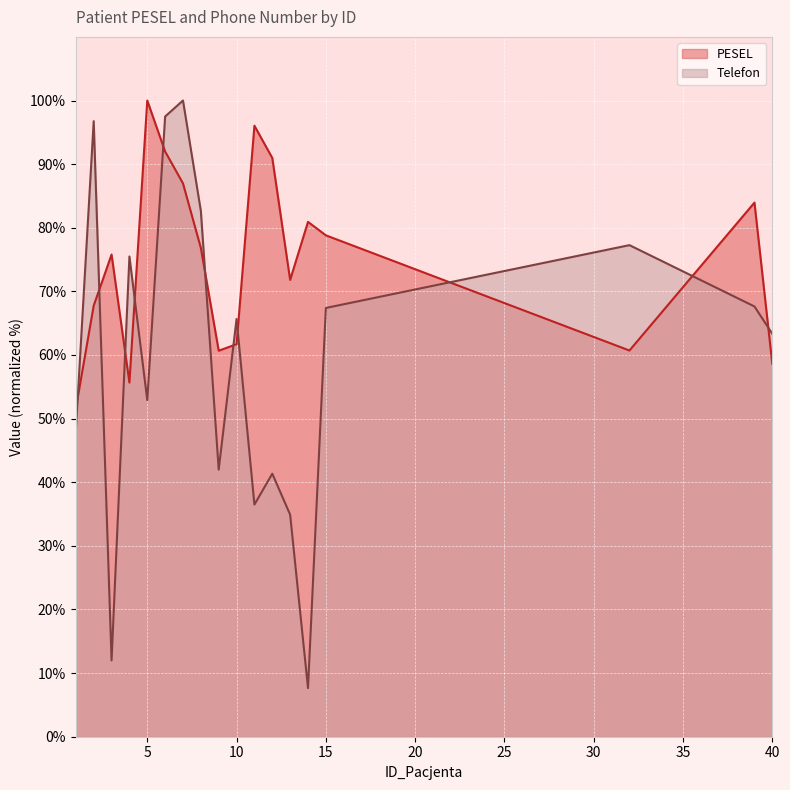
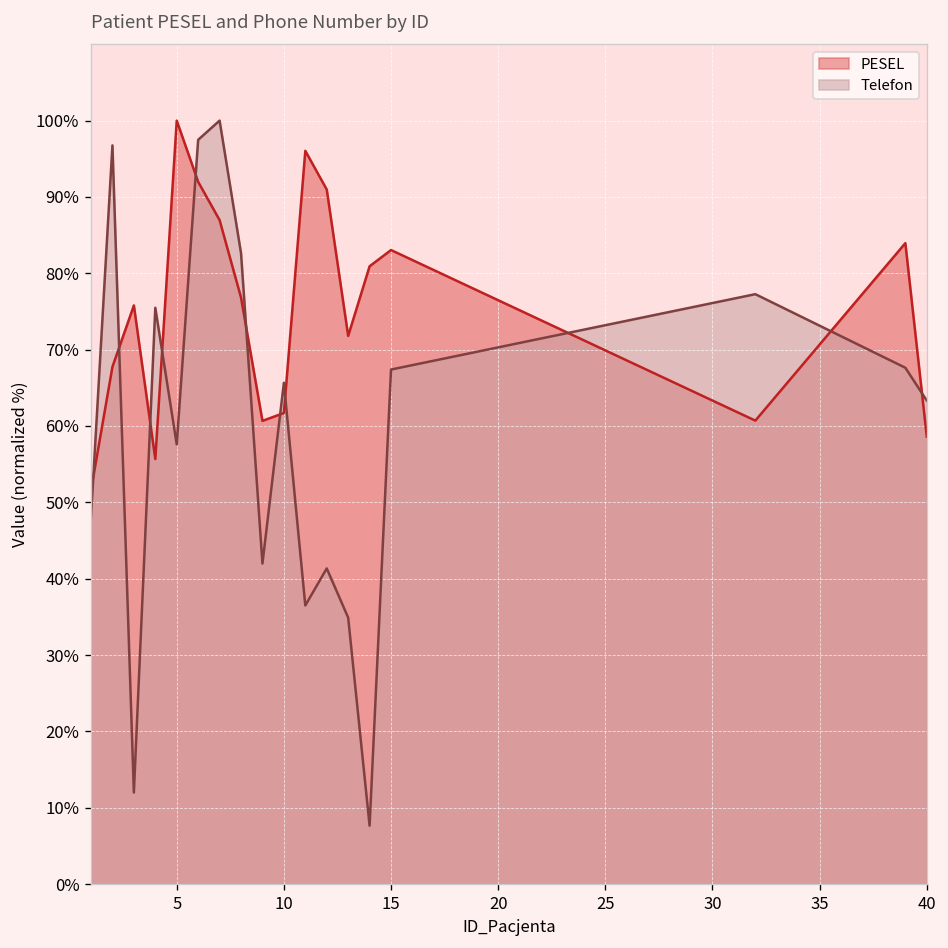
  {
    "PESEL": {
      "5": "100%",
      "10": "62%",
-     "15": "79%",
+     "15": "83%",
      "40": "59%"
    },
    "Telefon": {
-     "5": "53%",
+     "5": "58%",
      "10": "66%",
      "15": "67%",
      "40": "63%"
    }
  }
